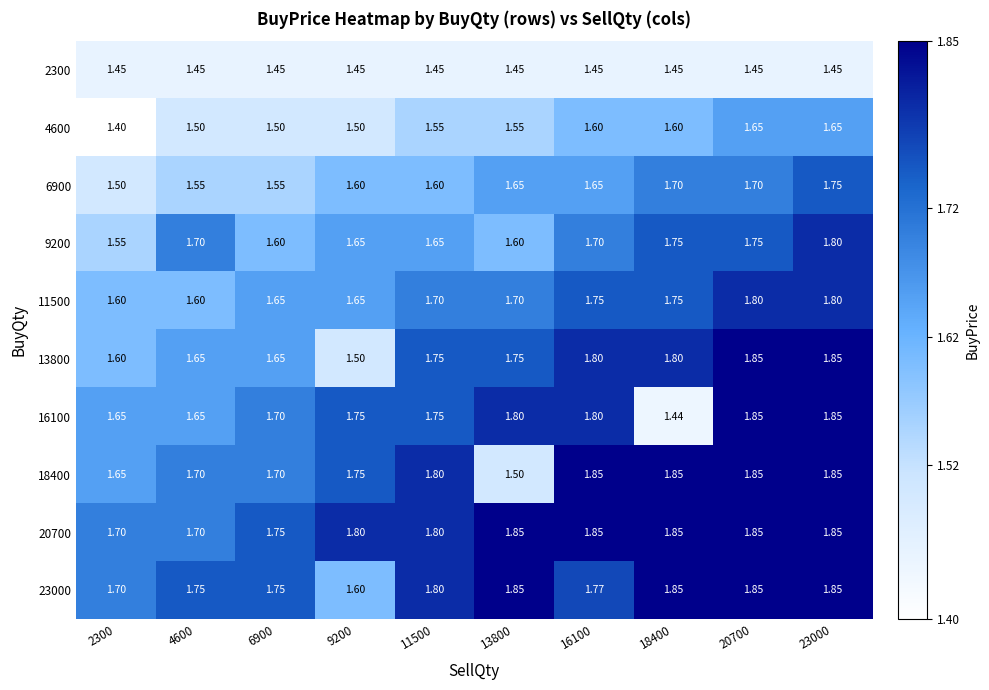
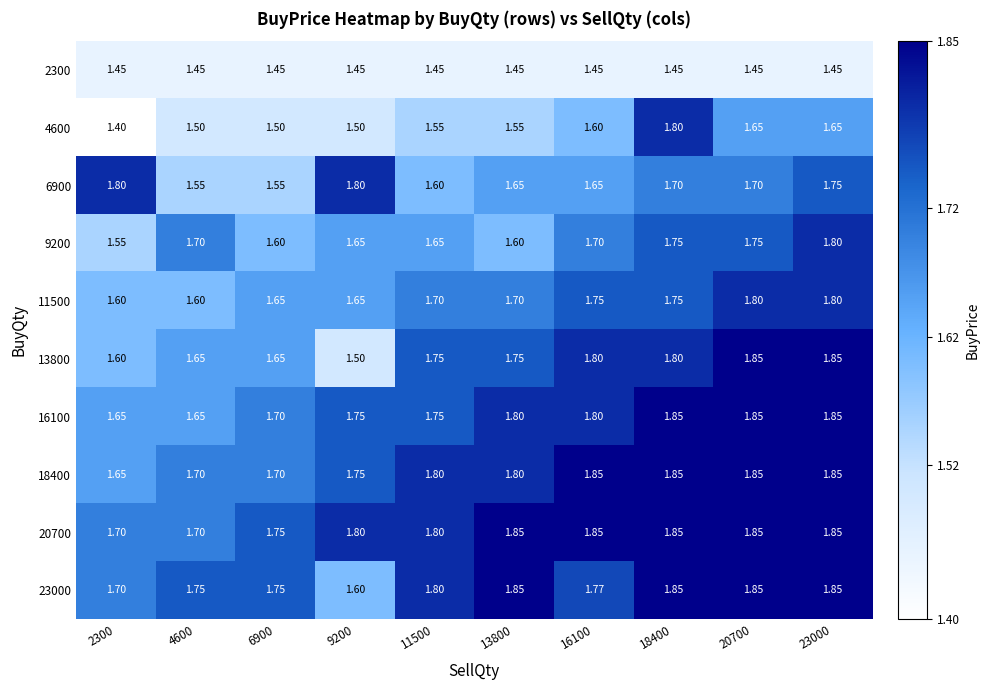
  {
    "2300": {
      "2300": 1.45,
      "4600": 1.45,
      "6900": 1.45,
      "9200": 1.45,
      "11500": 1.45,
      "13800": 1.45,
      "16100": 1.45,
      "18400": 1.45,
      "20700": 1.45,
      "23000": 1.45
    },
    "4600": {
      "2300": 1.40,
      "4600": 1.50,
      "6900": 1.50,
      "9200": 1.50,
      "11500": 1.55,
      "13800": 1.55,
      "16100": 1.60,
-     "18400": 1.60,
+     "18400": 1.80,
      "20700": 1.65,
      "23000": 1.65
    },
    "6900": {
-     "2300": 1.50,
+     "2300": 1.80,
      "4600": 1.55,
      "6900": 1.55,
-     "9200": 1.60,
+     "9200": 1.80,
      "11500": 1.60,
      "13800": 1.65,
      "16100": 1.65,
      "18400": 1.70,
      "20700": 1.70,
      "23000": 1.75
    },
    "9200": {
      "2300": 1.55,
      "4600": 1.70,
      "6900": 1.60,
      "9200": 1.65,
      "11500": 1.65,
      "13800": 1.60,
      "16100": 1.70,
      "18400": 1.75,
      "20700": 1.75,
      "23000": 1.80
    },
    "11500": {
      "2300": 1.60,
      "4600": 1.60,
      "6900": 1.65,
      "9200": 1.65,
      "11500": 1.70,
      "13800": 1.70,
      "16100": 1.75,
      "18400": 1.75,
      "20700": 1.80,
      "23000": 1.80
    },
    "13800": {
      "2300": 1.60,
      "4600": 1.65,
      "6900": 1.65,
      "9200": 1.50,
      "11500": 1.75,
      "13800": 1.75,
      "16100": 1.80,
      "18400": 1.80,
      "20700": 1.85,
      "23000": 1.85
    },
    "16100": {
      "2300": 1.65,
      "4600": 1.65,
      "6900": 1.70,
      "9200": 1.75,
      "11500": 1.75,
      "13800": 1.80,
      "16100": 1.80,
-     "18400": 1.44,
+     "18400": 1.85,
      "20700": 1.85,
      "23000": 1.85
    },
    "18400": {
      "2300": 1.65,
      "4600": 1.70,
      "6900": 1.70,
      "9200": 1.75,
      "11500": 1.80,
-     "13800": 1.50,
+     "13800": 1.80,
      "16100": 1.85,
      "18400": 1.85,
      "20700": 1.85,
      "23000": 1.85
    },
    "20700": {
      "2300": 1.70,
      "4600": 1.70,
      "6900": 1.75,
      "9200": 1.80,
      "11500": 1.80,
      "13800": 1.85,
      "16100": 1.85,
      "18400": 1.85,
      "20700": 1.85,
      "23000": 1.85
    },
    "23000": {
      "2300": 1.70,
      "4600": 1.75,
      "6900": 1.75,
      "9200": 1.60,
      "11500": 1.80,
      "13800": 1.85,
      "16100": 1.77,
      "18400": 1.85,
      "20700": 1.85,
      "23000": 1.85
    }
  }
